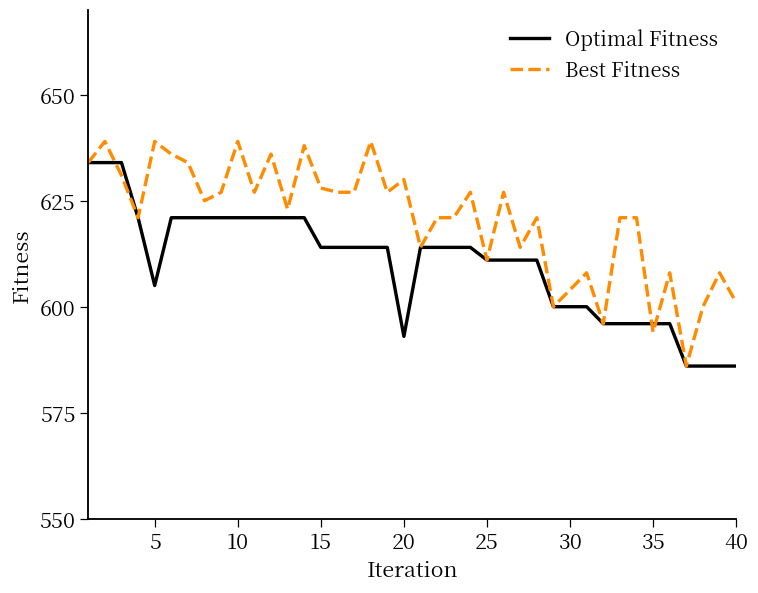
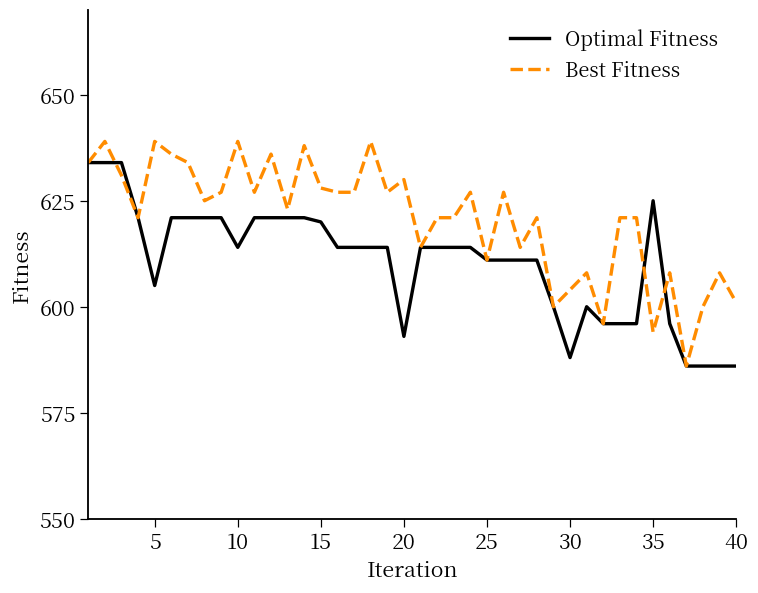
  {
    "Optimal Fitness": {
      "5": 605,
-     "10": 621,
-     "15": 614,
+     "10": 614,
+     "15": 620,
      "20": 593,
-     "30": 600,
-     "35": 596,
+     "30": 588,
+     "35": 625,
      "40": 586
    },
    "Best Fitness": {
      "5": 639,
      "10": 639,
      "15": 628,
      "20": 630,
      "30": 604,
      "35": 594,
      "40": 601
    }
  }
